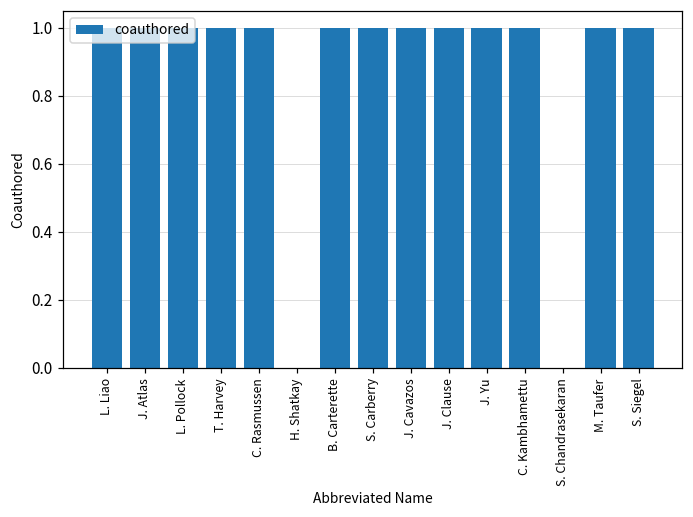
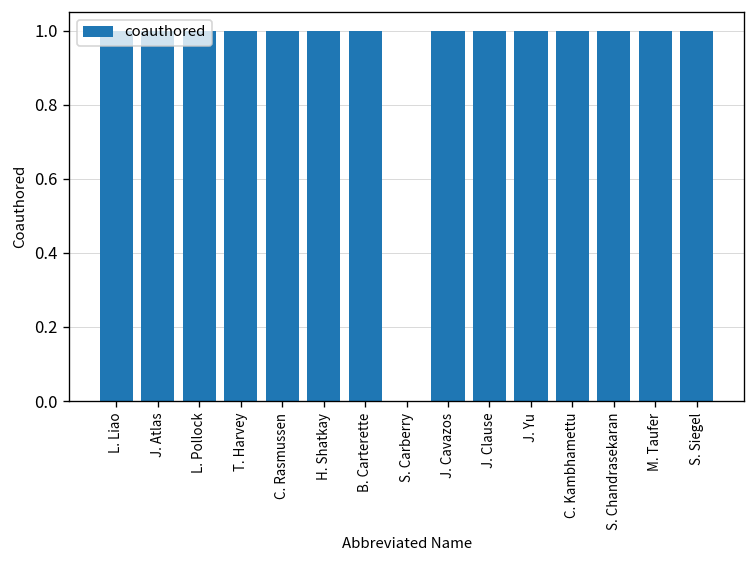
  {
    "T. Harvey": 1,
    "C. Rasmussen": 1,
-   "H. Shatkay": 0,
+   "H. Shatkay": 1,
    "B. Carterette": 1,
-   "S. Carberry": 1,
+   "S. Carberry": 0,
    "J. Cavazos": 1,
    "J. Clause": 1,
    "J. Yu": 1,
    "C. Kambhamettu": 1,
-   "S. Chandrasekaran": 0,
+   "S. Chandrasekaran": 1,
    "M. Taufer": 1,
    "S. Siegel": 1
  }
